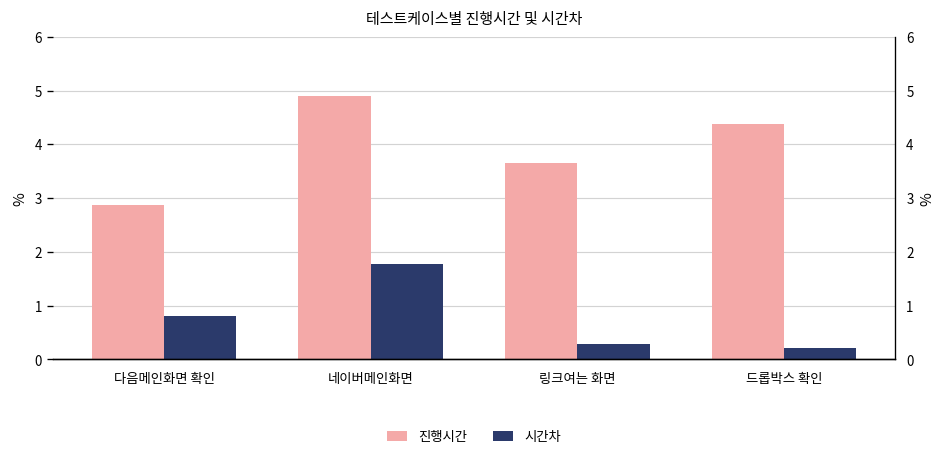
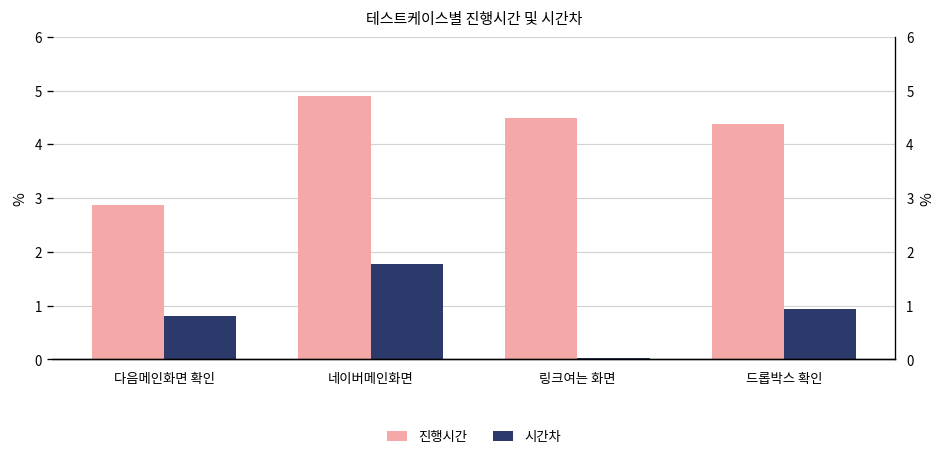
  {
    "진행시간": {
      "다음메인화면 확인": 2.9,
      "네이버메인화면": 4.9,
-     "링크여는 화면": 3.7,
+     "링크여는 화면": 4.5,
      "드롭박스 확인": 4.4
    },
    "시간차": {
      "다음메인화면 확인": 0.8,
      "네이버메인화면": 1.8,
-     "링크여는 화면": 0.3,
-     "드롭박스 확인": 0.2
+     "링크여는 화면": 0.0,
+     "드롭박스 확인": 0.9
    }
  }
